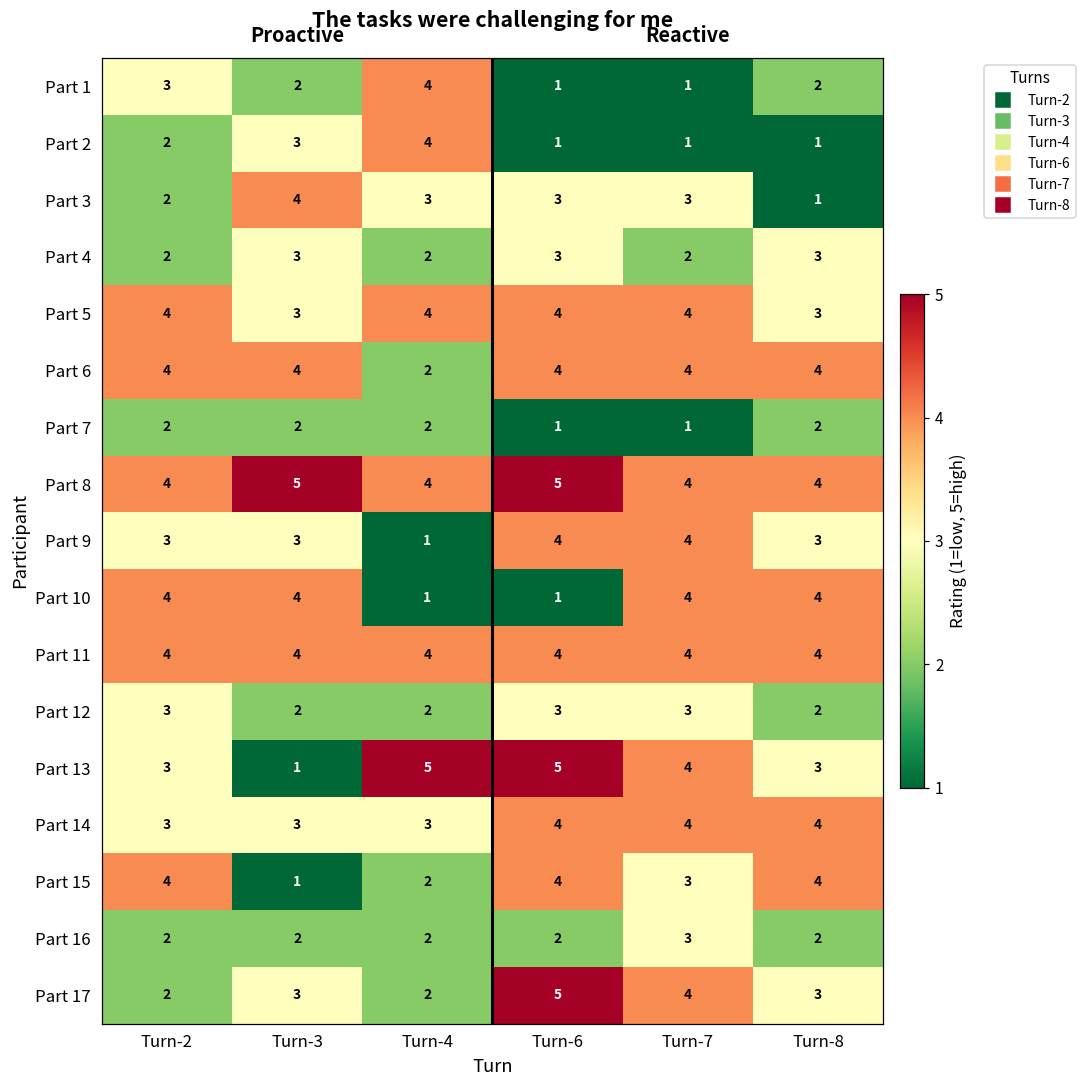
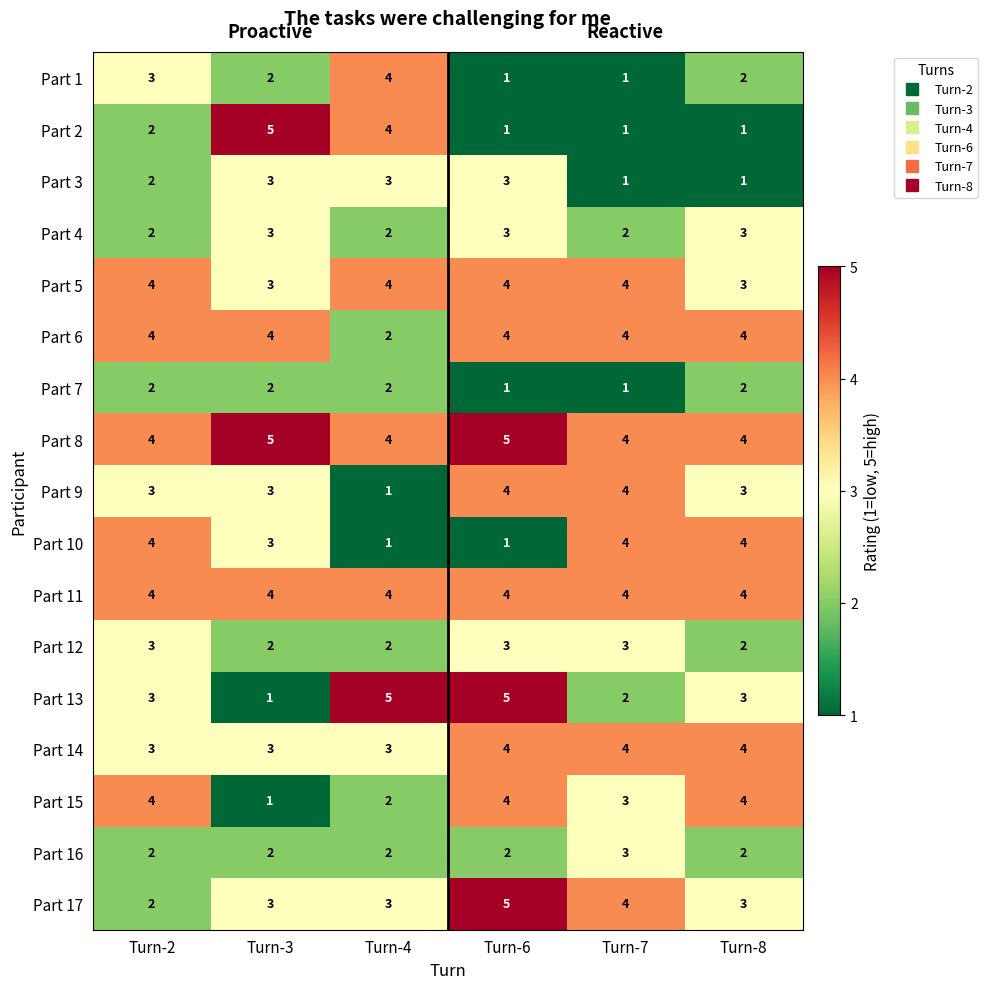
  {
    "Part 1": {
      "Turn-2": 3,
      "Turn-3": 2,
      "Turn-4": 4,
      "Turn-6": 1,
      "Turn-7": 1,
      "Turn-8": 2
    },
    "Part 2": {
      "Turn-2": 2,
-     "Turn-3": 3,
+     "Turn-3": 5,
      "Turn-4": 4,
      "Turn-6": 1,
      "Turn-7": 1,
      "Turn-8": 1
    },
    "Part 3": {
      "Turn-2": 2,
-     "Turn-3": 4,
+     "Turn-3": 3,
      "Turn-4": 3,
      "Turn-6": 3,
-     "Turn-7": 3,
+     "Turn-7": 1,
      "Turn-8": 1
    },
    "Part 4": {
      "Turn-2": 2,
      "Turn-3": 3,
      "Turn-4": 2,
      "Turn-6": 3,
      "Turn-7": 2,
      "Turn-8": 3
    },
    "Part 5": {
      "Turn-2": 4,
      "Turn-3": 3,
      "Turn-4": 4,
      "Turn-6": 4,
      "Turn-7": 4,
      "Turn-8": 3
    },
    "Part 6": {
      "Turn-2": 4,
      "Turn-3": 4,
      "Turn-4": 2,
      "Turn-6": 4,
      "Turn-7": 4,
      "Turn-8": 4
    },
    "Part 7": {
      "Turn-2": 2,
      "Turn-3": 2,
      "Turn-4": 2,
      "Turn-6": 1,
      "Turn-7": 1,
      "Turn-8": 2
    },
    "Part 8": {
      "Turn-2": 4,
      "Turn-3": 5,
      "Turn-4": 4,
      "Turn-6": 5,
      "Turn-7": 4,
      "Turn-8": 4
    },
    "Part 9": {
      "Turn-2": 3,
      "Turn-3": 3,
      "Turn-4": 1,
      "Turn-6": 4,
      "Turn-7": 4,
      "Turn-8": 3
    },
    "Part 10": {
      "Turn-2": 4,
-     "Turn-3": 4,
+     "Turn-3": 3,
      "Turn-4": 1,
      "Turn-6": 1,
      "Turn-7": 4,
      "Turn-8": 4
    },
    "Part 11": {
      "Turn-2": 4,
      "Turn-3": 4,
      "Turn-4": 4,
      "Turn-6": 4,
      "Turn-7": 4,
      "Turn-8": 4
    },
    "Part 12": {
      "Turn-2": 3,
      "Turn-3": 2,
      "Turn-4": 2,
      "Turn-6": 3,
      "Turn-7": 3,
      "Turn-8": 2
    },
    "Part 13": {
      "Turn-2": 3,
      "Turn-3": 1,
      "Turn-4": 5,
      "Turn-6": 5,
-     "Turn-7": 4,
+     "Turn-7": 2,
      "Turn-8": 3
    },
    "Part 14": {
      "Turn-2": 3,
      "Turn-3": 3,
      "Turn-4": 3,
      "Turn-6": 4,
      "Turn-7": 4,
      "Turn-8": 4
    },
    "Part 15": {
      "Turn-2": 4,
      "Turn-3": 1,
      "Turn-4": 2,
      "Turn-6": 4,
      "Turn-7": 3,
      "Turn-8": 4
    },
    "Part 16": {
      "Turn-2": 2,
      "Turn-3": 2,
      "Turn-4": 2,
      "Turn-6": 2,
      "Turn-7": 3,
      "Turn-8": 2
    },
    "Part 17": {
      "Turn-2": 2,
      "Turn-3": 3,
-     "Turn-4": 2,
+     "Turn-4": 3,
      "Turn-6": 5,
      "Turn-7": 4,
      "Turn-8": 3
    }
  }
